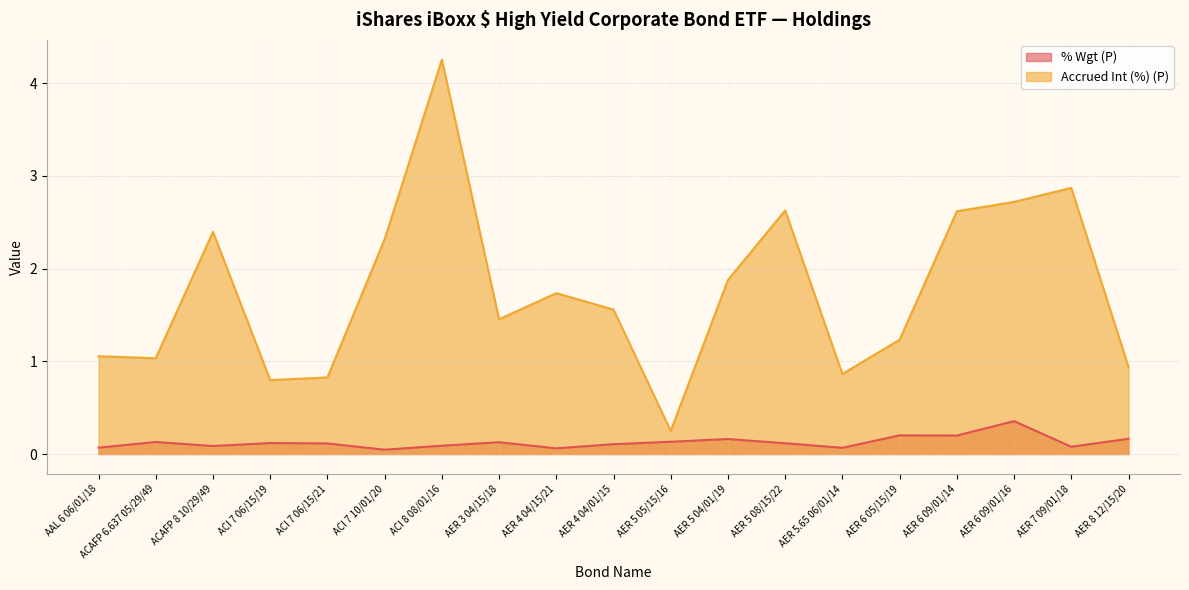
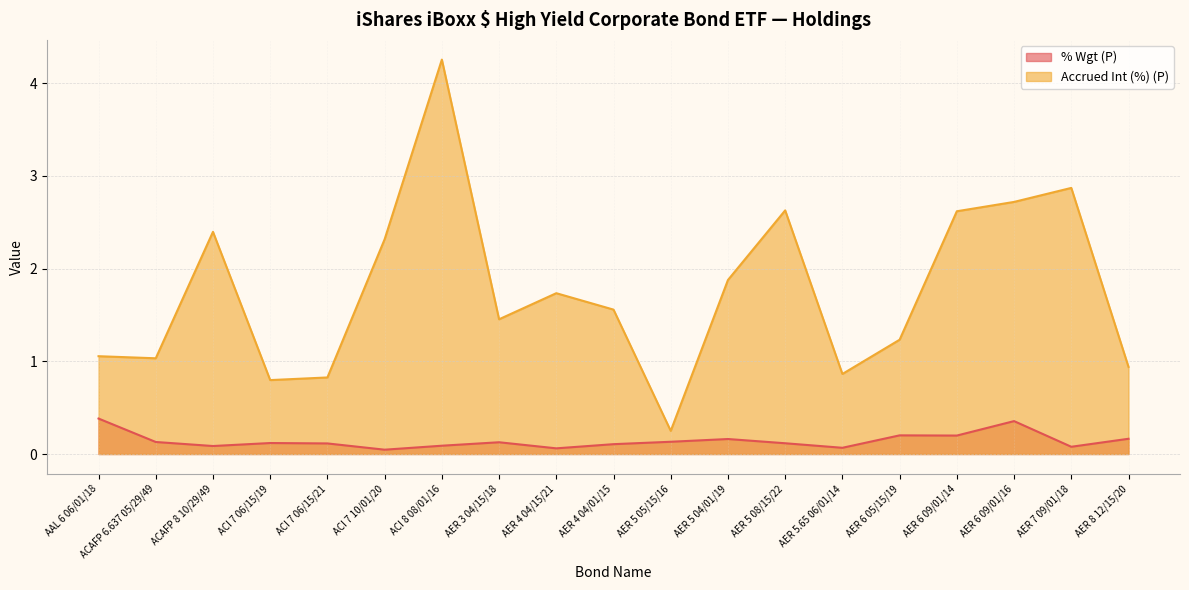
  {
    "% Wgt (P)": {
-     "AAL 6 06/01/18": 0.1,
+     "AAL 6 06/01/18": 0.4,
      "ACAFP 6.637 05/29/49": 0.1,
      "ACAFP 8 10/29/49": 0.1,
      "ACI 7 06/15/19": 0.1,
      "ACI 7 06/15/21": 0.1,
      "ACI 7 10/01/20": 0.0,
      "ACI 8 08/01/16": 0.1,
      "AER 3 04/15/18": 0.1,
      "AER 4 04/15/21": 0.1,
      "AER 4 04/01/15": 0.1,
      "AER 5 05/15/16": 0.1,
      "AER 5 04/01/19": 0.2,
      "AER 5 08/15/22": 0.1,
      "AER 5.65 06/01/14": 0.1,
      "AER 6 05/15/19": 0.2,
      "AER 6 09/01/14": 0.2,
      "AER 6 09/01/16": 0.4,
      "AER 7 09/01/18": 0.1,
      "AER 8 12/15/20": 0.2
    },
    "Accrued Int (%) (P)": {
      "AAL 6 06/01/18": 1.1,
      "ACAFP 6.637 05/29/49": 1.0,
      "ACAFP 8 10/29/49": 2.4,
      "ACI 7 06/15/19": 0.8,
      "ACI 7 06/15/21": 0.8,
      "ACI 7 10/01/20": 2.3,
      "ACI 8 08/01/16": 4.3,
      "AER 3 04/15/18": 1.5,
      "AER 4 04/15/21": 1.7,
      "AER 4 04/01/15": 1.6,
      "AER 5 05/15/16": 0.2,
      "AER 5 04/01/19": 1.9,
      "AER 5 08/15/22": 2.6,
      "AER 5.65 06/01/14": 0.9,
      "AER 6 05/15/19": 1.2,
      "AER 6 09/01/14": 2.6,
      "AER 6 09/01/16": 2.7,
      "AER 7 09/01/18": 2.9,
      "AER 8 12/15/20": 0.9
    }
  }
